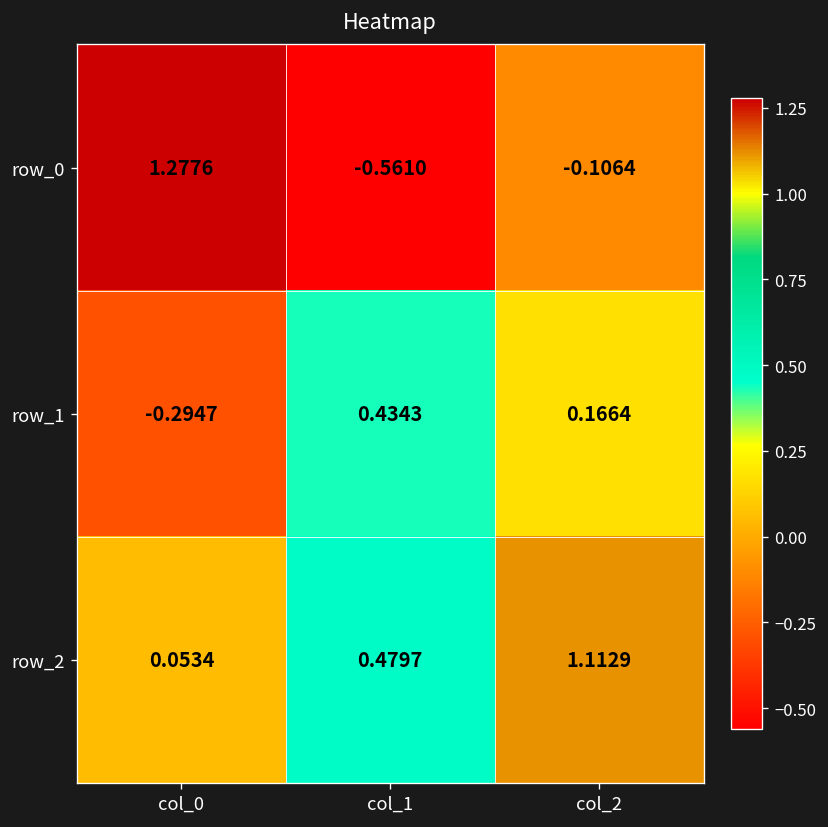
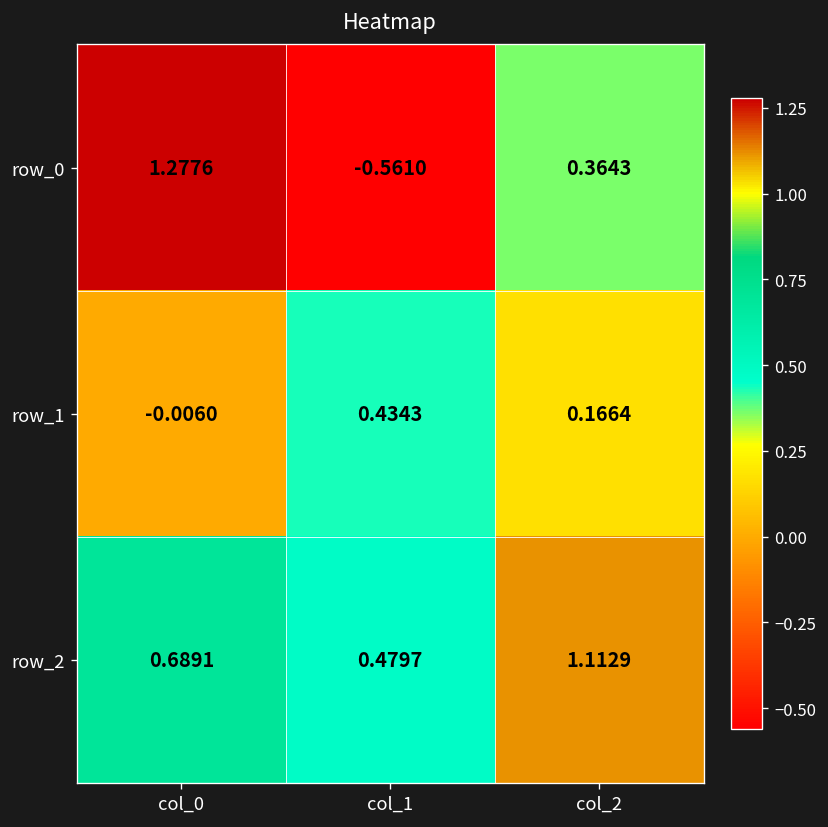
  {
    "row_0": {
      "col_0": 1.2776,
      "col_1": -0.5610,
-     "col_2": -0.1064
+     "col_2": 0.3643
    },
    "row_1": {
-     "col_0": -0.2947,
+     "col_0": -0.0060,
      "col_1": 0.4343,
      "col_2": 0.1664
    },
    "row_2": {
-     "col_0": 0.0534,
+     "col_0": 0.6891,
      "col_1": 0.4797,
      "col_2": 1.1129
    }
  }
